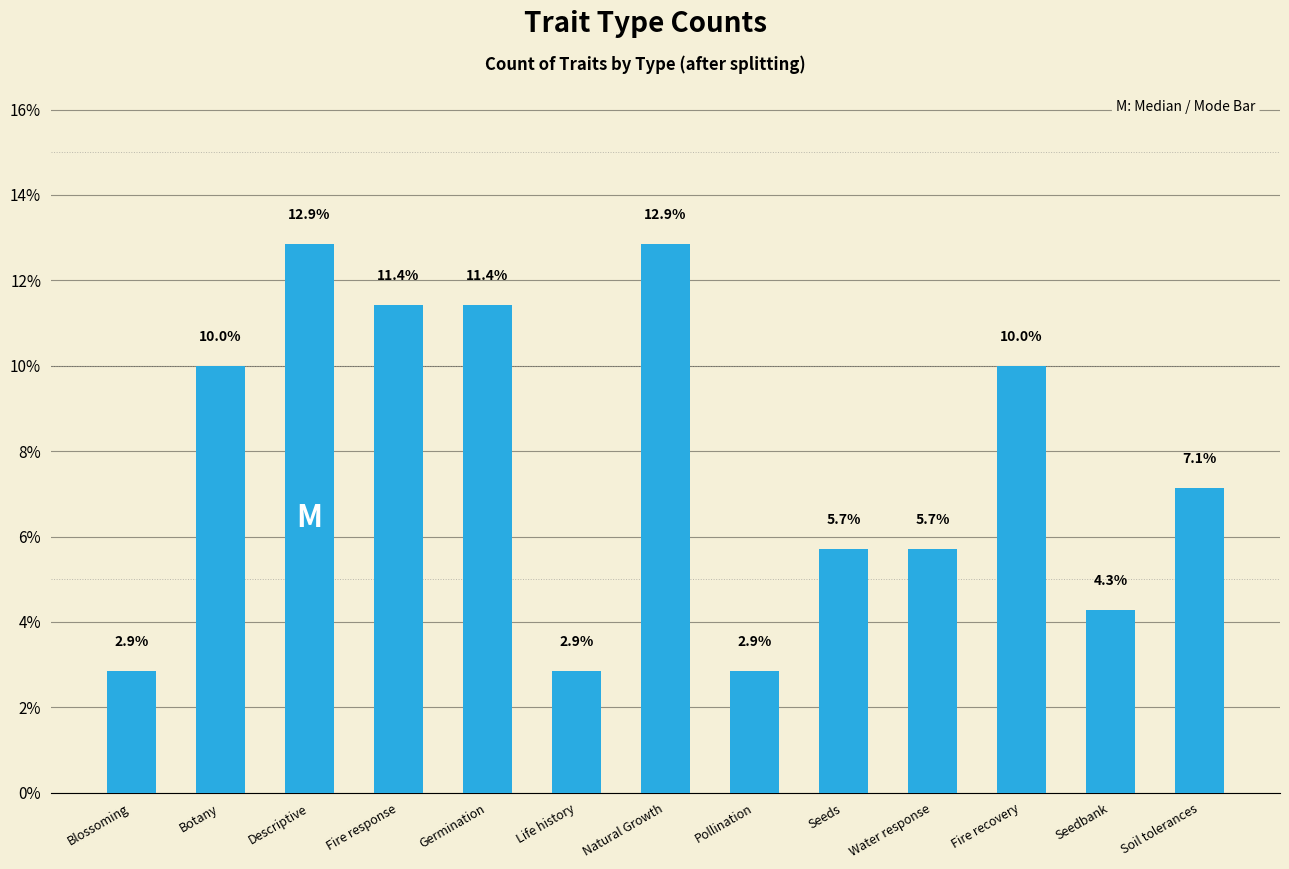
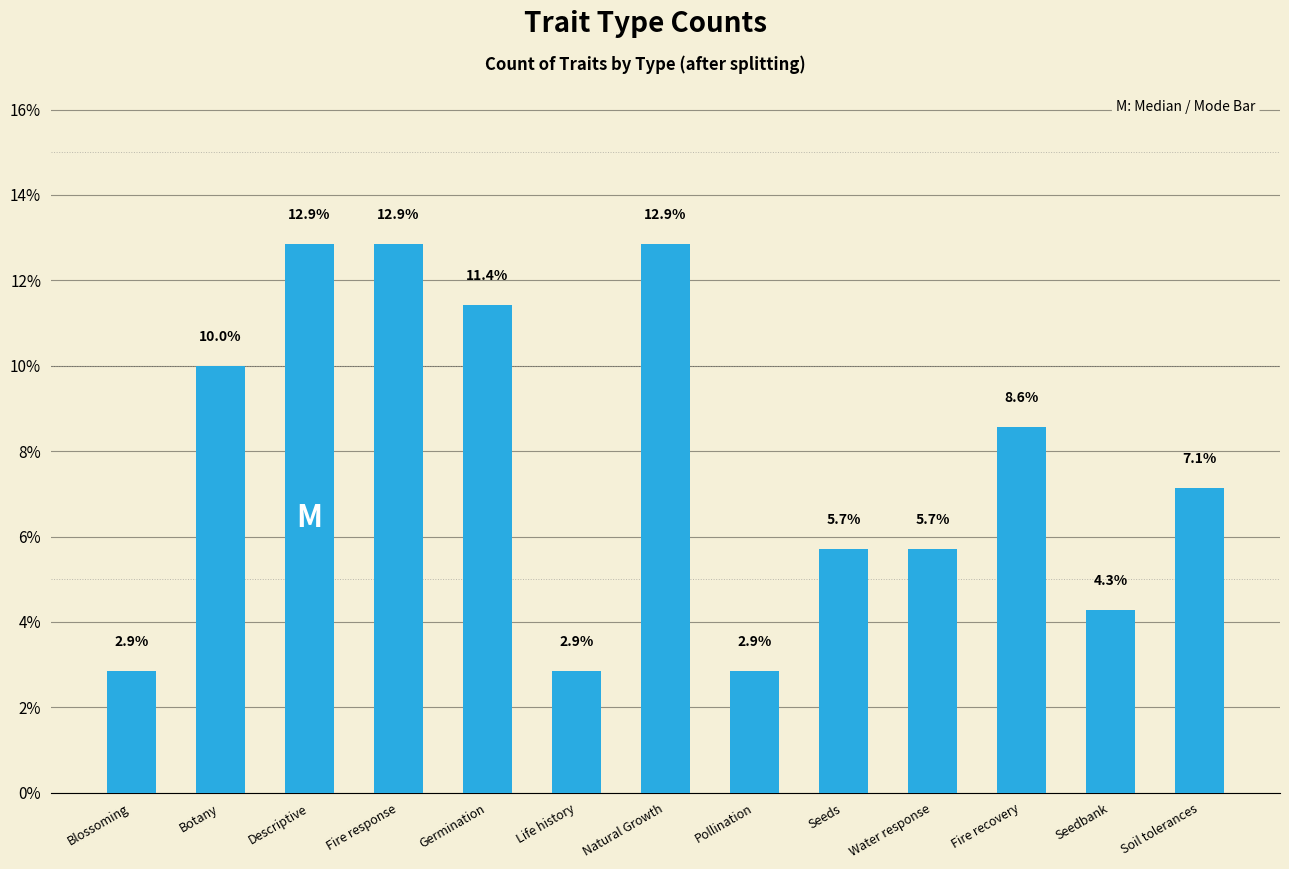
  {
    "Blossoming": "2.9%",
    "Botany": "10.0%",
    "Descriptive": "12.9%",
-   "Fire response": "11.4%",
+   "Fire response": "12.9%",
    "Germination": "11.4%",
    "Life history": "2.9%",
    "Natural Growth": "12.9%",
    "Pollination": "2.9%",
    "Seeds": "5.7%",
    "Water response": "5.7%",
-   "Fire recovery": "10.0%",
+   "Fire recovery": "8.6%",
    "Seedbank": "4.3%",
    "Soil tolerances": "7.1%"
  }
